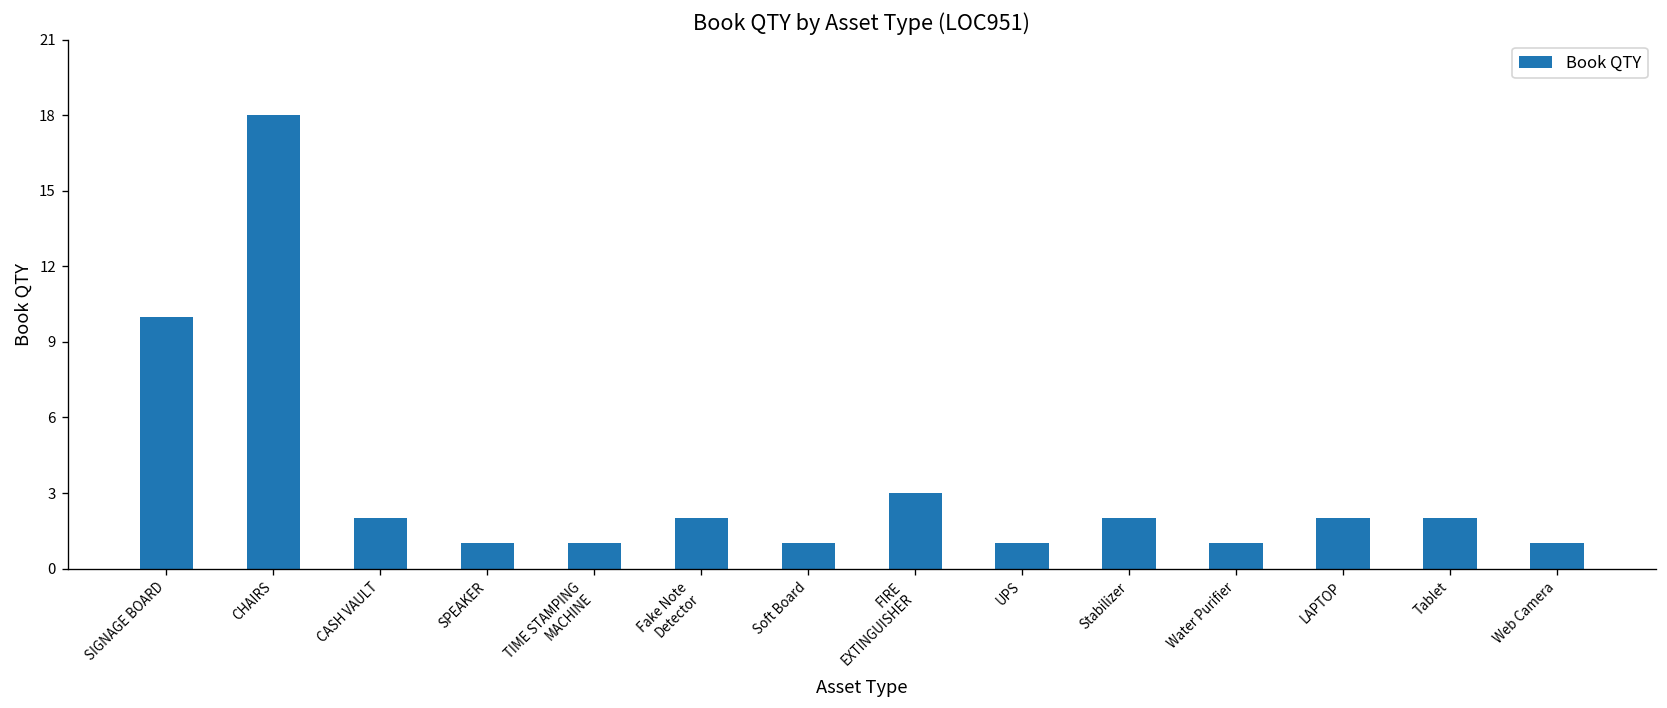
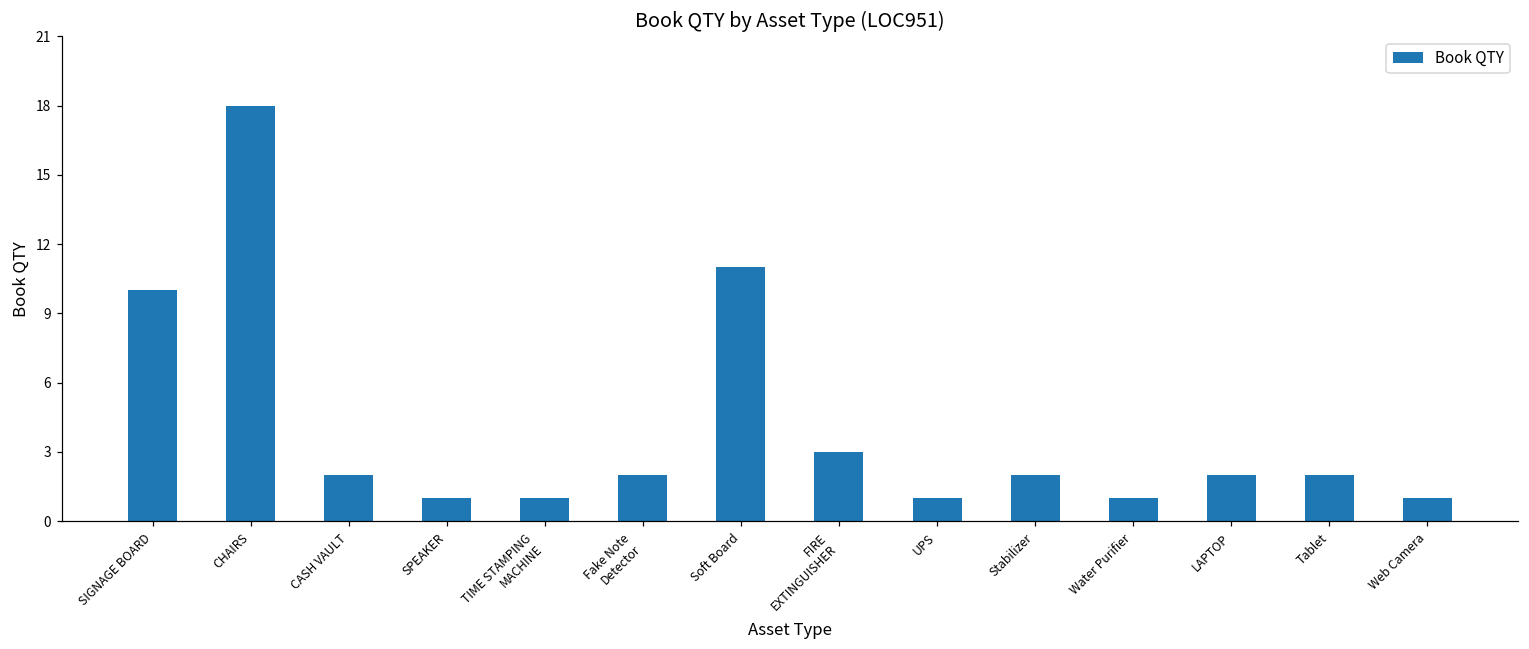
  {
    "SIGNAGE BOARD": 10,
    "CHAIRS": 18,
    "CASH VAULT": 2,
    "SPEAKER": 1,
    "TIME STAMPING MACHINE": 1,
    "Fake Note Detector": 2,
-   "Soft Board": 1,
+   "Soft Board": 11,
    "FIRE EXTINGUISHER": 3,
    "UPS": 1,
    "Stabilizer": 2,
    "Water Purifier": 1,
    "LAPTOP": 2,
    "Tablet": 2,
    "Web Camera": 1
  }
